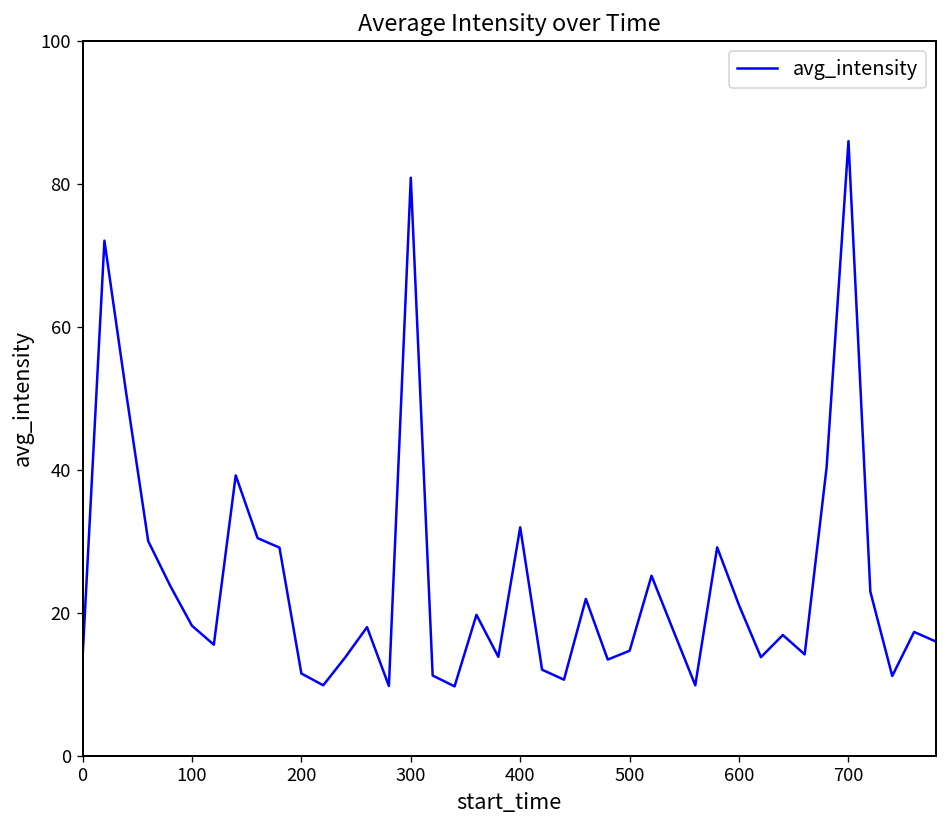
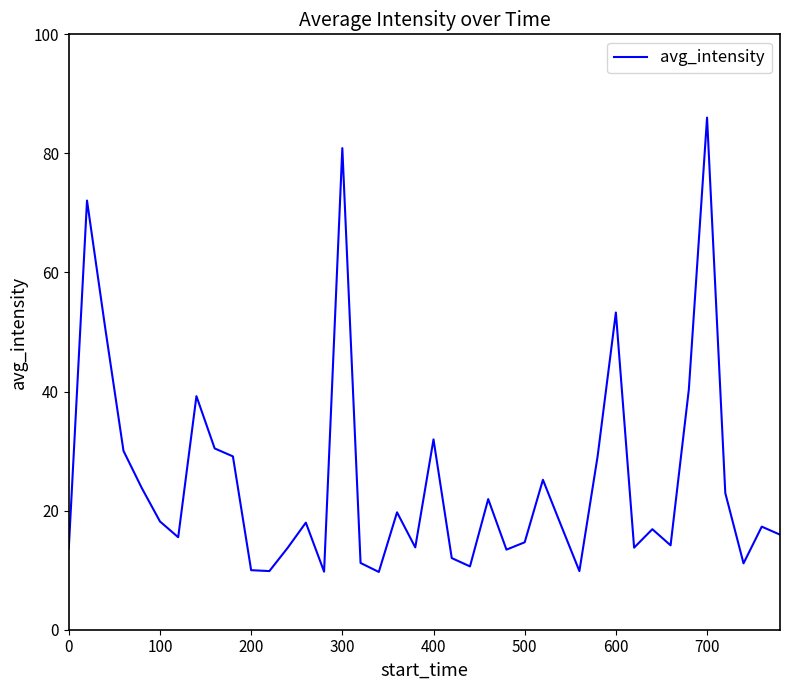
  {
    "0": 14,
    "100": 18,
-   "200": 12,
+   "200": 10,
    "300": 81,
    "400": 32,
    "500": 15,
-   "600": 21,
+   "600": 53,
    "700": 86
  }
